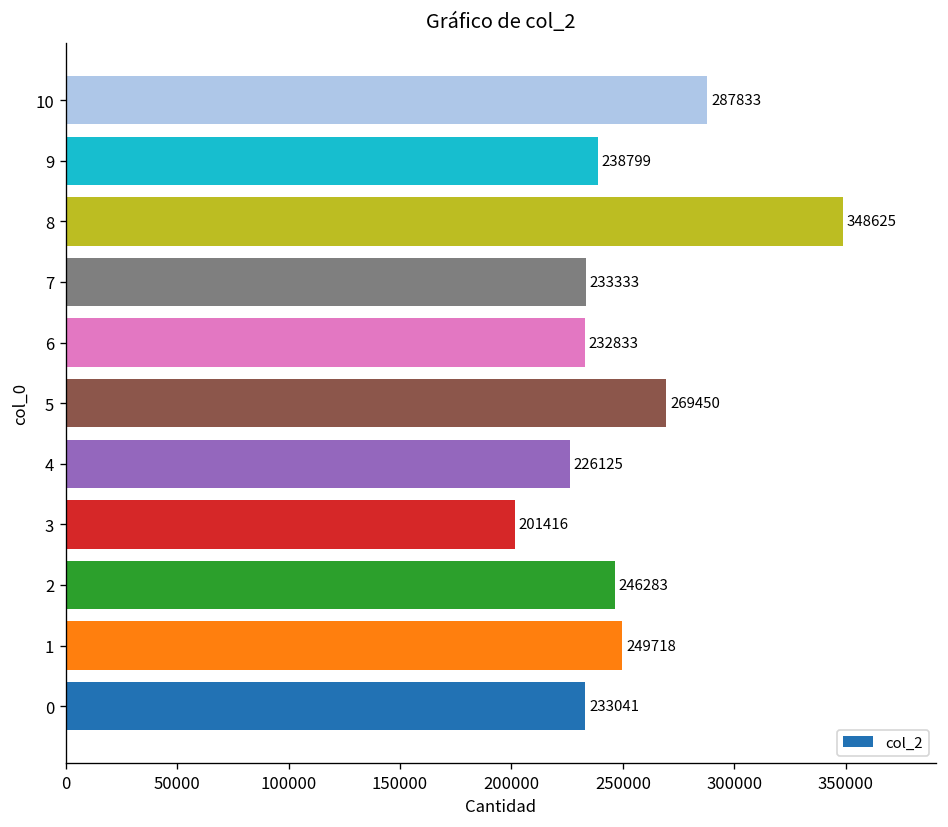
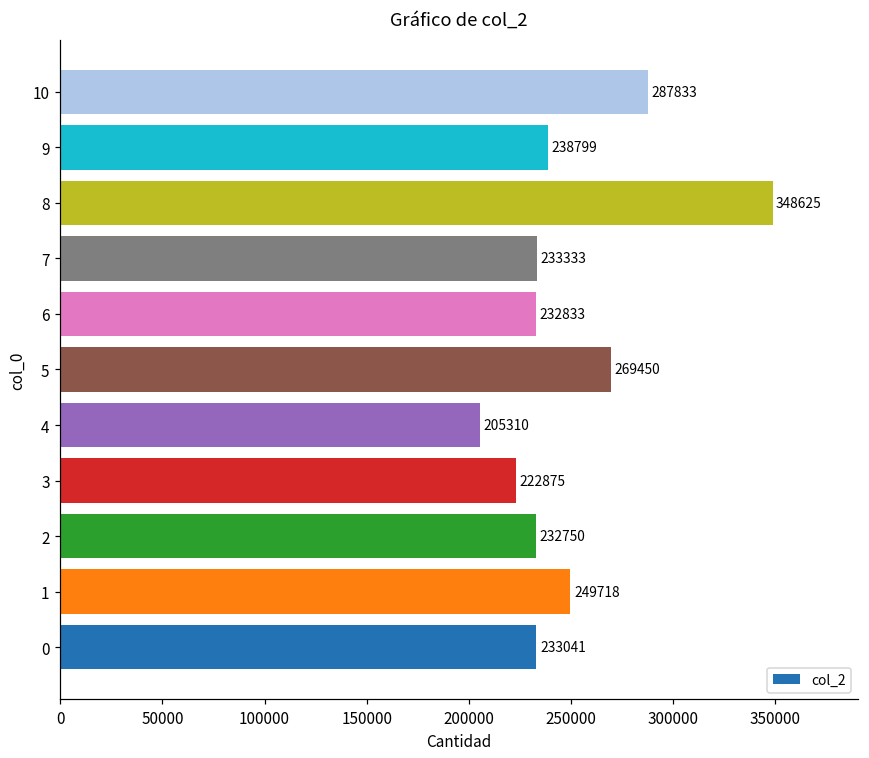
  {
    "10": 287833,
    "9": 238799,
    "8": 348625,
    "7": 233333,
    "6": 232833,
    "5": 269450,
-   "4": 226125,
-   "3": 201416,
-   "2": 246283,
+   "4": 205310,
+   "3": 222875,
+   "2": 232750,
    "1": 249718,
    "0": 233041
  }
